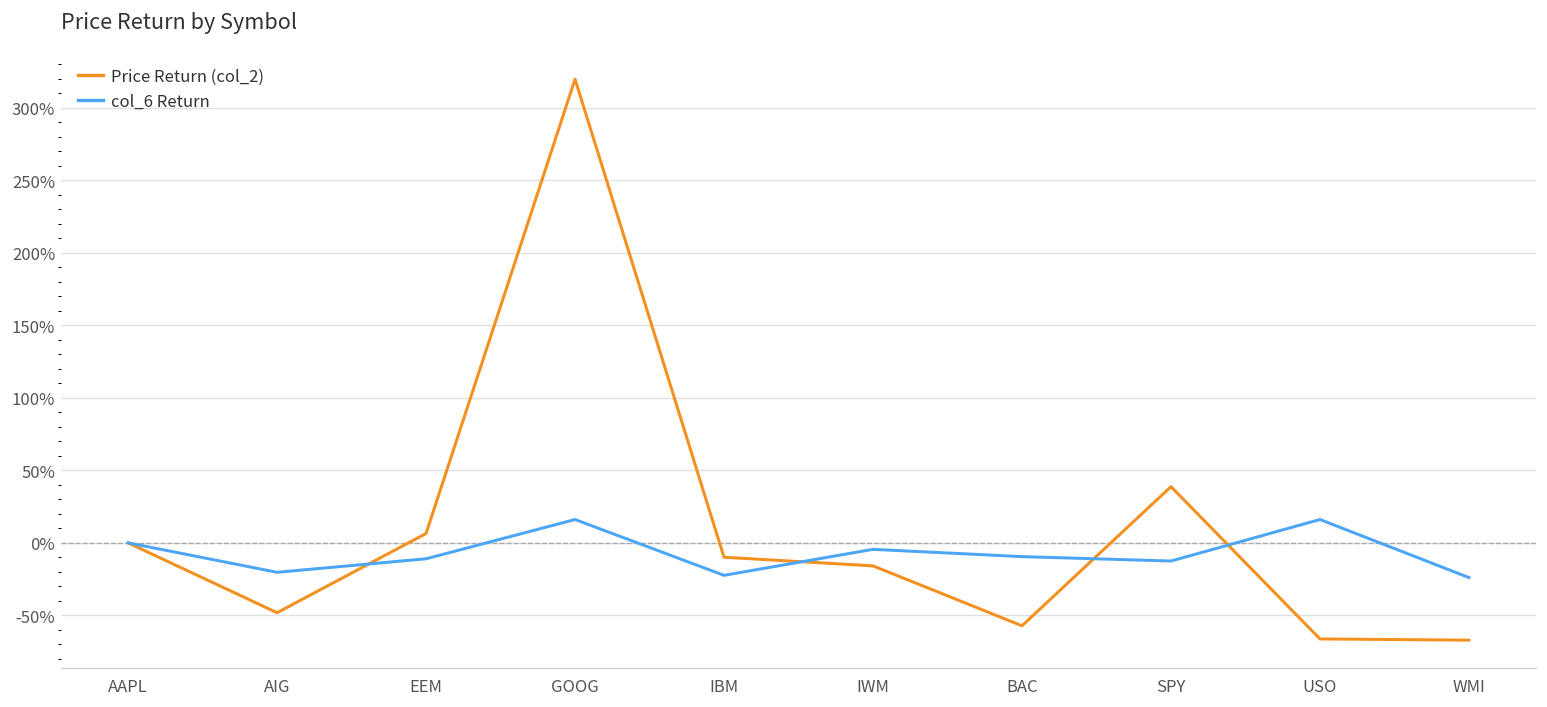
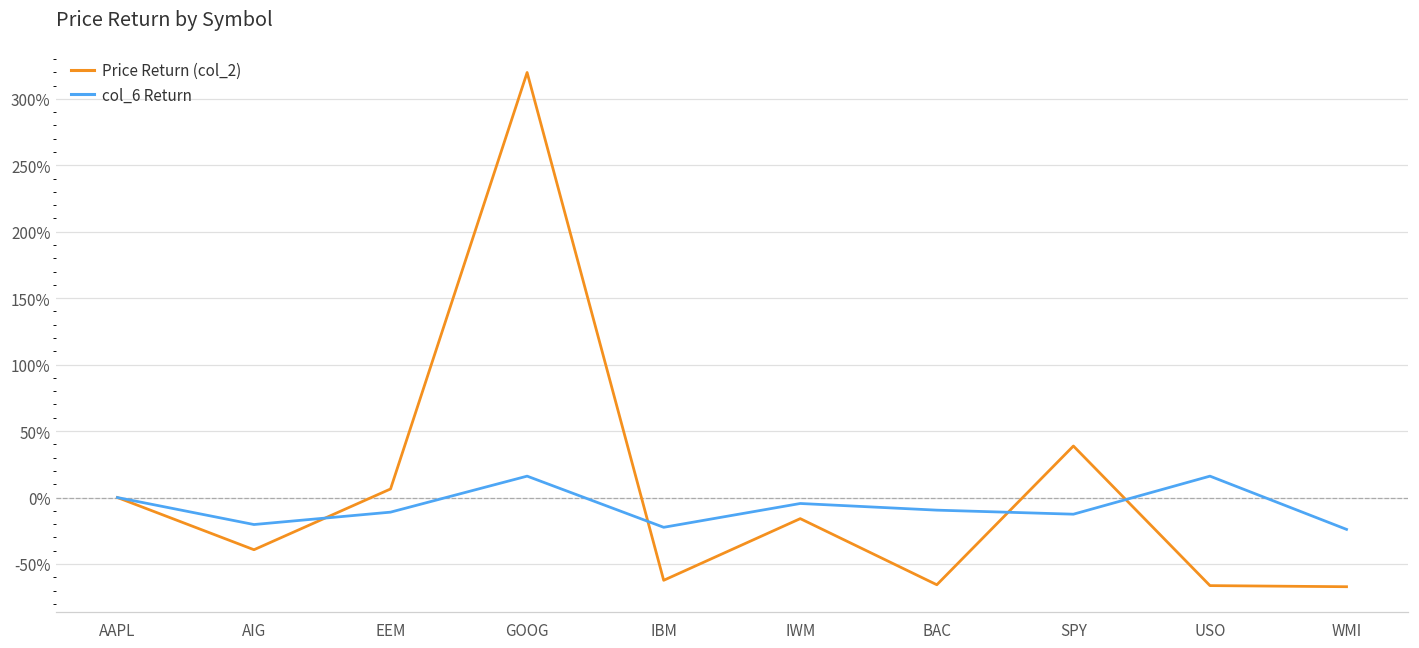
  {
    "Price Return (col_2)": {
-     "AIG": "-48%",
+     "AIG": "-39%",
      "EEM": "6%",
      "GOOG": "320%",
-     "IBM": "-10%",
+     "IBM": "-62%",
      "IWM": "-16%",
-     "BAC": "-57%",
+     "BAC": "-66%",
      "SPY": "39%",
      "USO": "-66%",
      "WMI": "-67%"
    },
    "col_6 Return": {
      "AIG": "-20%",
      "EEM": "-11%",
      "GOOG": "16%",
      "IBM": "-22%",
      "IWM": "-4%",
      "BAC": "-9%",
      "SPY": "-13%",
      "USO": "16%",
      "WMI": "-24%"
    }
  }
